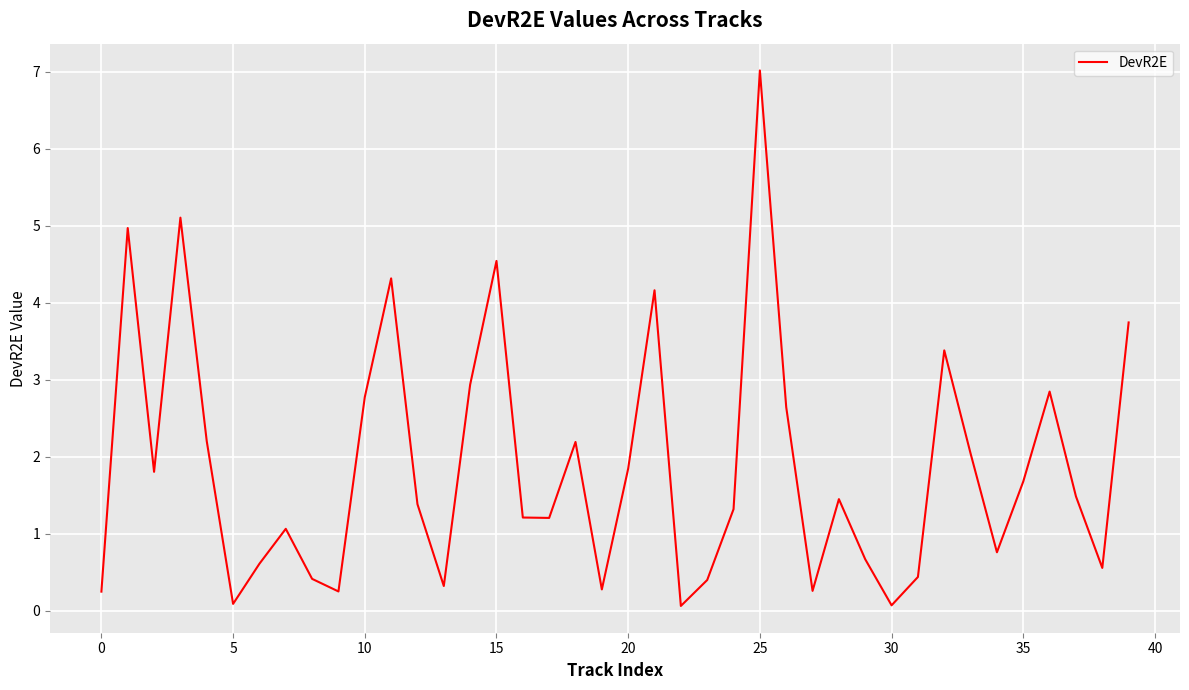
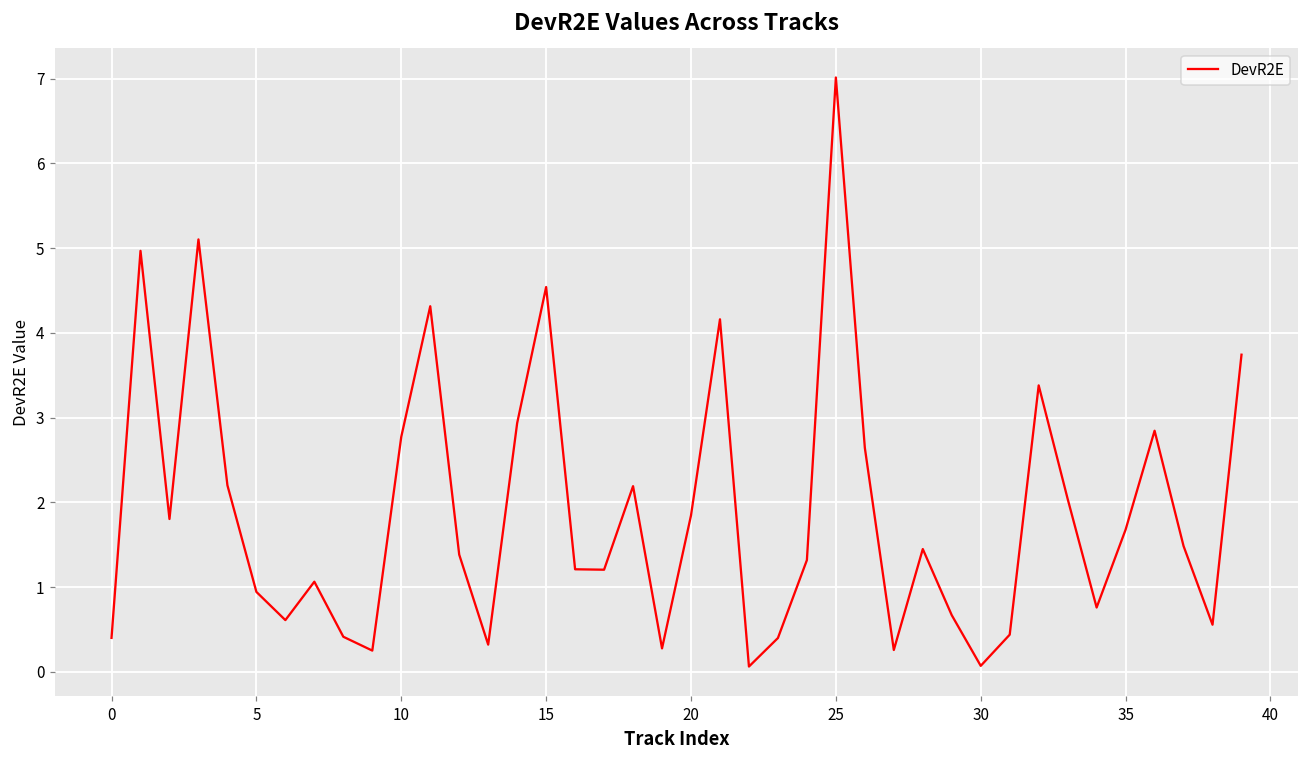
  {
-   "0": 0.2,
-   "5": 0.1,
+   "0": 0.4,
+   "5": 0.9,
    "10": 2.8,
    "15": 4.5,
    "20": 1.8,
    "25": 7.0,
    "30": 0.1,
    "35": 1.7
  }
